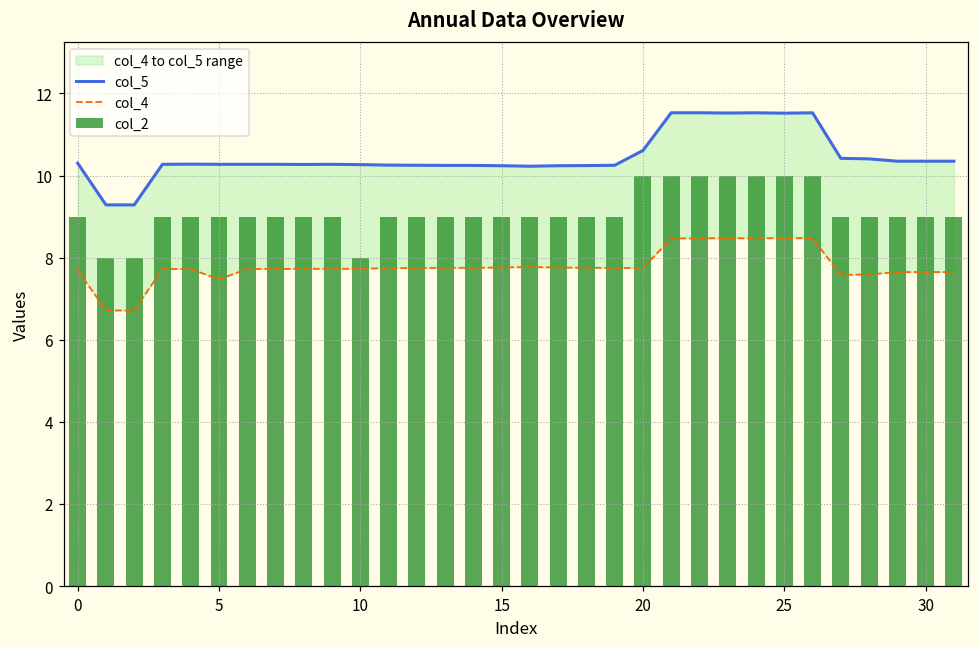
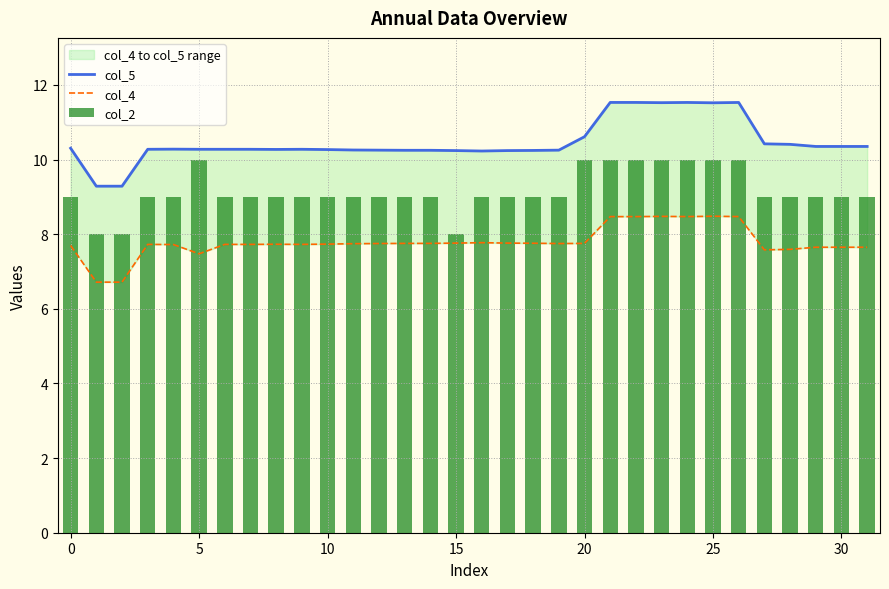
  {
    "col_4 to col_5 range": {
      "0": 10.3,
      "5": 10.3,
      "10": 10.3,
      "15": 10.2,
      "20": 10.6,
      "25": 11.5,
      "30": 10.4
    },
    "col_2": {
      "0": 9,
-     "5": 9,
-     "10": 8,
-     "15": 9,
+     "5": 10,
+     "10": 9,
+     "15": 8,
      "20": 10,
      "25": 10,
      "30": 9
    },
    "col_4": {
      "0": 7.7,
      "5": 7.5,
      "10": 7.7,
      "15": 7.8,
      "20": 7.8,
      "25": 8.5,
      "30": 7.6
    }
  }
